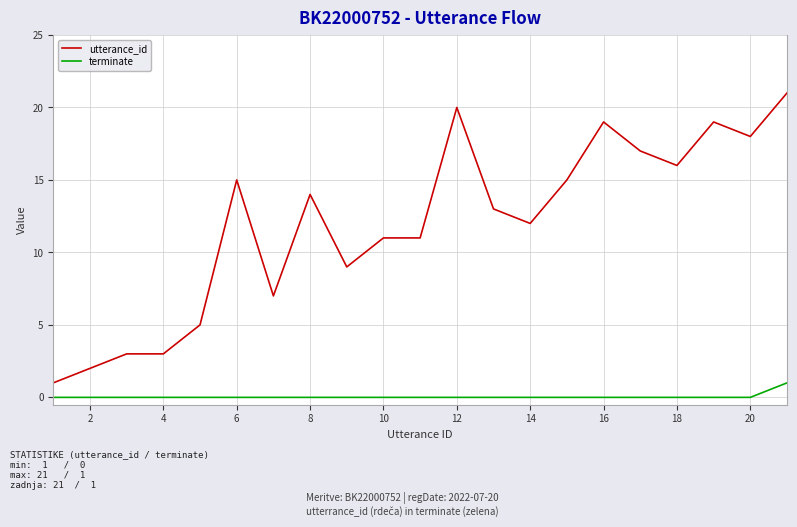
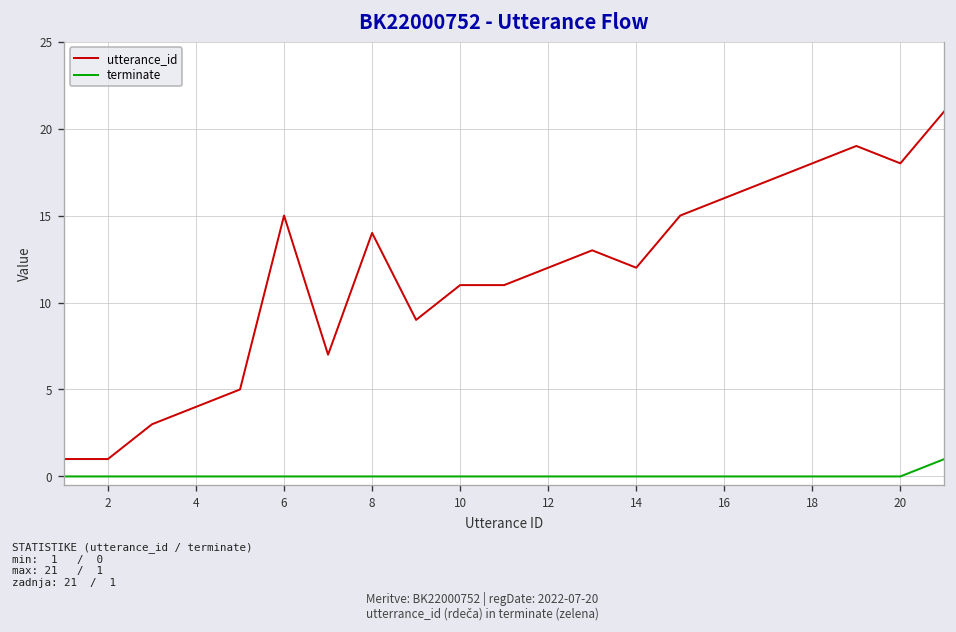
  {
    "utterance_id": {
-     "2": 2,
-     "4": 3,
+     "2": 1,
+     "4": 4,
      "6": 15,
      "8": 14,
      "10": 11,
-     "12": 20,
+     "12": 12,
      "14": 12,
-     "16": 19,
-     "18": 16,
+     "16": 16,
+     "18": 18,
      "20": 18
    },
    "terminate": {
      "2": 0,
      "4": 0,
      "6": 0,
      "8": 0,
      "10": 0,
      "12": 0,
      "14": 0,
      "16": 0,
      "18": 0,
      "20": 0
    }
  }
